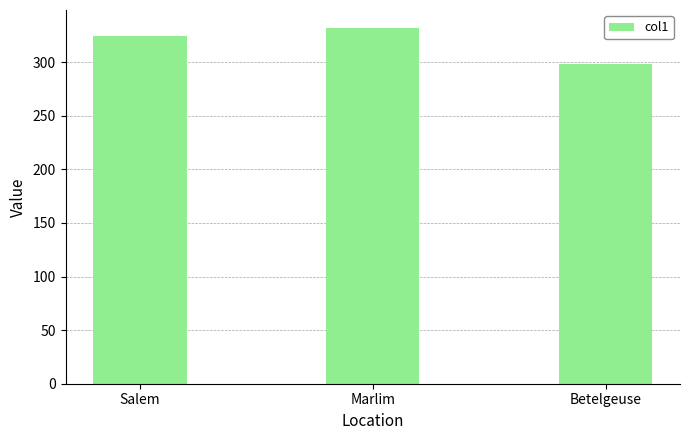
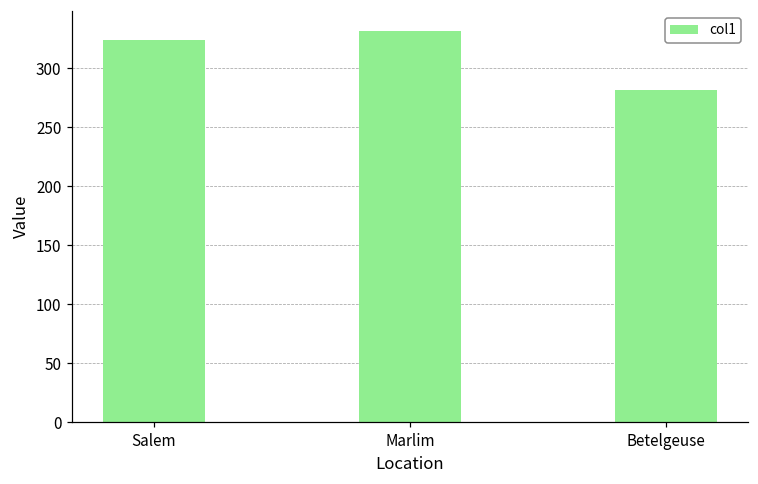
  {
    "Salem": 324,
    "Marlim": 332,
-   "Betelgeuse": 298
+   "Betelgeuse": 282
  }
